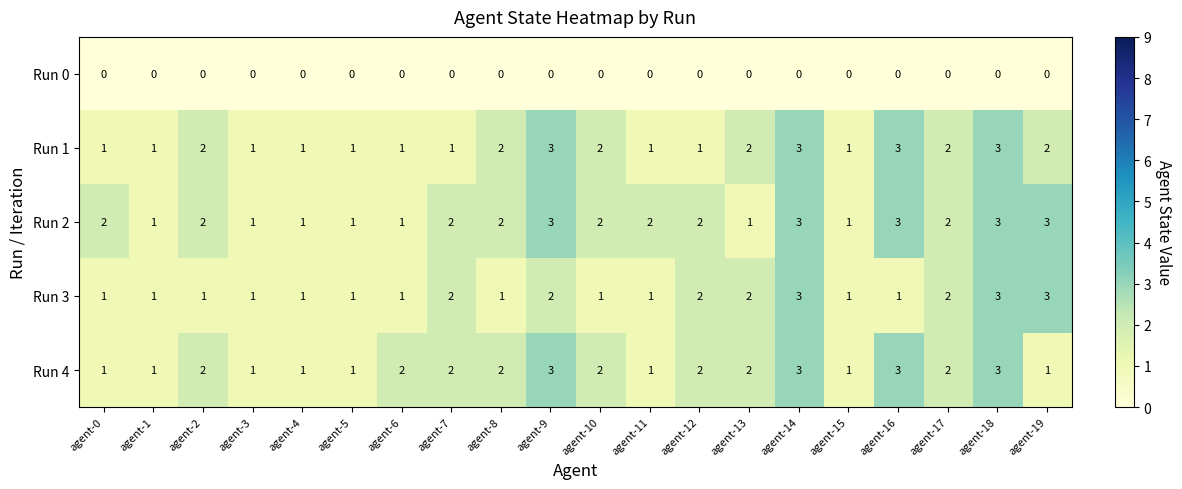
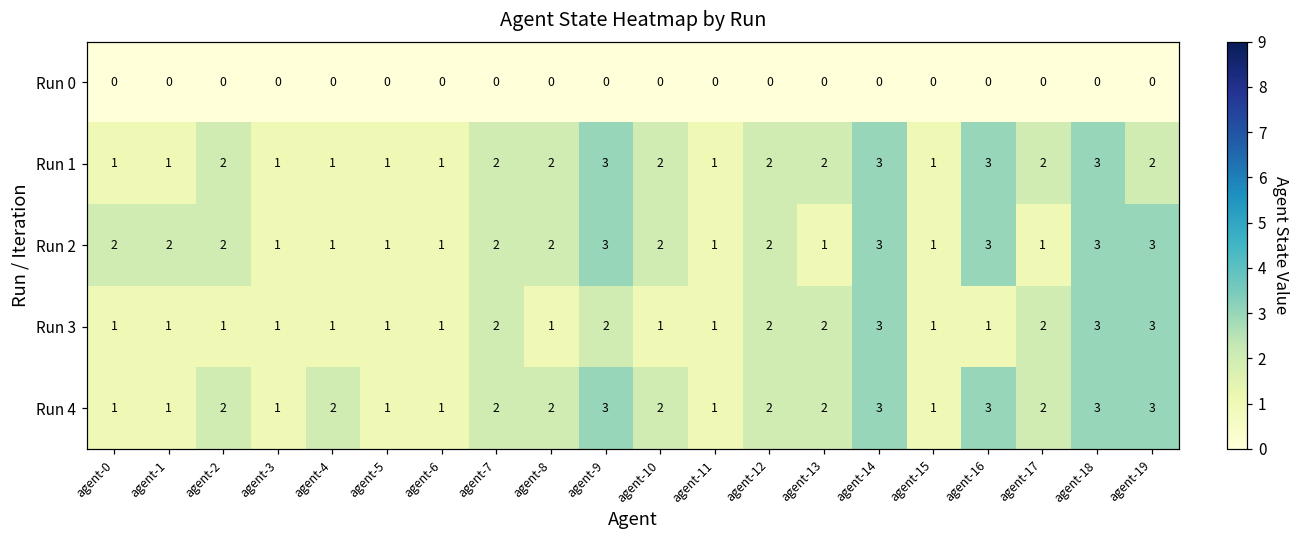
  {
    "Run 0": {
      "agent-0": 0,
      "agent-1": 0,
      "agent-2": 0,
      "agent-3": 0,
      "agent-4": 0,
      "agent-5": 0,
      "agent-6": 0,
      "agent-7": 0,
      "agent-8": 0,
      "agent-9": 0,
      "agent-10": 0,
      "agent-11": 0,
      "agent-12": 0,
      "agent-13": 0,
      "agent-14": 0,
      "agent-15": 0,
      "agent-16": 0,
      "agent-17": 0,
      "agent-18": 0,
      "agent-19": 0
    },
    "Run 1": {
      "agent-0": 1,
      "agent-1": 1,
      "agent-2": 2,
      "agent-3": 1,
      "agent-4": 1,
      "agent-5": 1,
      "agent-6": 1,
-     "agent-7": 1,
+     "agent-7": 2,
      "agent-8": 2,
      "agent-9": 3,
      "agent-10": 2,
      "agent-11": 1,
-     "agent-12": 1,
+     "agent-12": 2,
      "agent-13": 2,
      "agent-14": 3,
      "agent-15": 1,
      "agent-16": 3,
      "agent-17": 2,
      "agent-18": 3,
      "agent-19": 2
    },
    "Run 2": {
      "agent-0": 2,
-     "agent-1": 1,
+     "agent-1": 2,
      "agent-2": 2,
      "agent-3": 1,
      "agent-4": 1,
      "agent-5": 1,
      "agent-6": 1,
      "agent-7": 2,
      "agent-8": 2,
      "agent-9": 3,
      "agent-10": 2,
-     "agent-11": 2,
+     "agent-11": 1,
      "agent-12": 2,
      "agent-13": 1,
      "agent-14": 3,
      "agent-15": 1,
      "agent-16": 3,
-     "agent-17": 2,
+     "agent-17": 1,
      "agent-18": 3,
      "agent-19": 3
    },
    "Run 3": {
      "agent-0": 1,
      "agent-1": 1,
      "agent-2": 1,
      "agent-3": 1,
      "agent-4": 1,
      "agent-5": 1,
      "agent-6": 1,
      "agent-7": 2,
      "agent-8": 1,
      "agent-9": 2,
      "agent-10": 1,
      "agent-11": 1,
      "agent-12": 2,
      "agent-13": 2,
      "agent-14": 3,
      "agent-15": 1,
      "agent-16": 1,
      "agent-17": 2,
      "agent-18": 3,
      "agent-19": 3
    },
    "Run 4": {
      "agent-0": 1,
      "agent-1": 1,
      "agent-2": 2,
      "agent-3": 1,
-     "agent-4": 1,
+     "agent-4": 2,
      "agent-5": 1,
-     "agent-6": 2,
+     "agent-6": 1,
      "agent-7": 2,
      "agent-8": 2,
      "agent-9": 3,
      "agent-10": 2,
      "agent-11": 1,
      "agent-12": 2,
      "agent-13": 2,
      "agent-14": 3,
      "agent-15": 1,
      "agent-16": 3,
      "agent-17": 2,
      "agent-18": 3,
-     "agent-19": 1
+     "agent-19": 3
    }
  }
